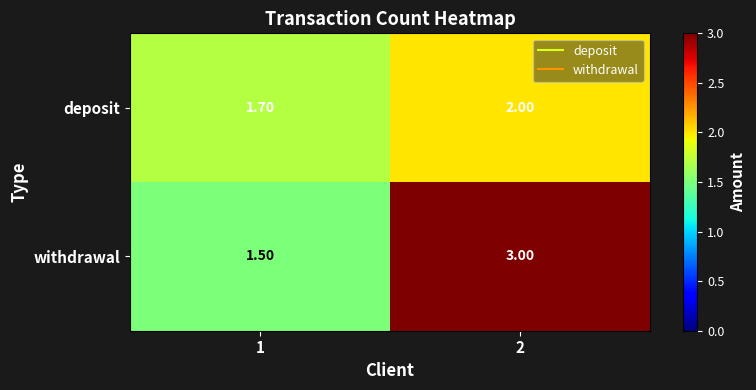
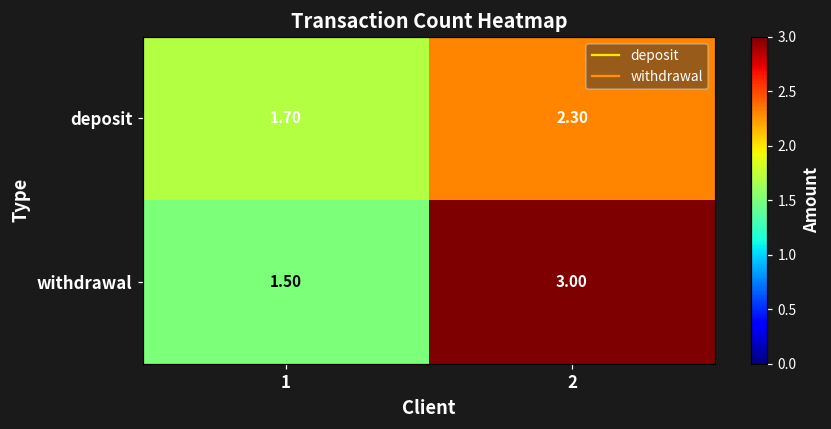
  {
    "deposit": {
      "1": 1.70,
-     "2": 2.00
+     "2": 2.30
    },
    "withdrawal": {
      "1": 1.50,
      "2": 3.00
    }
  }
